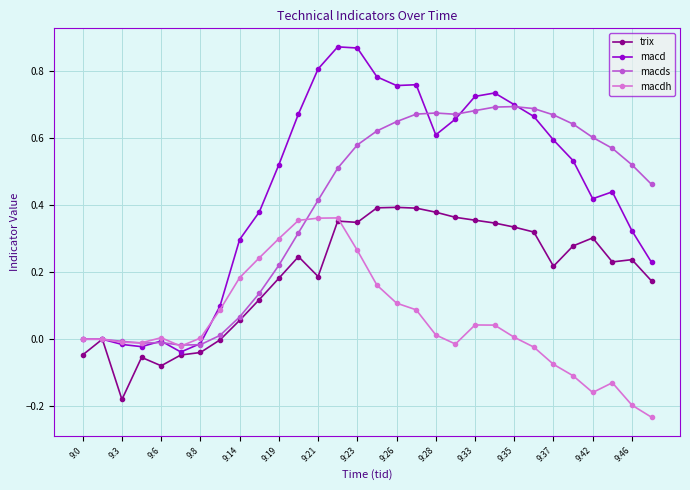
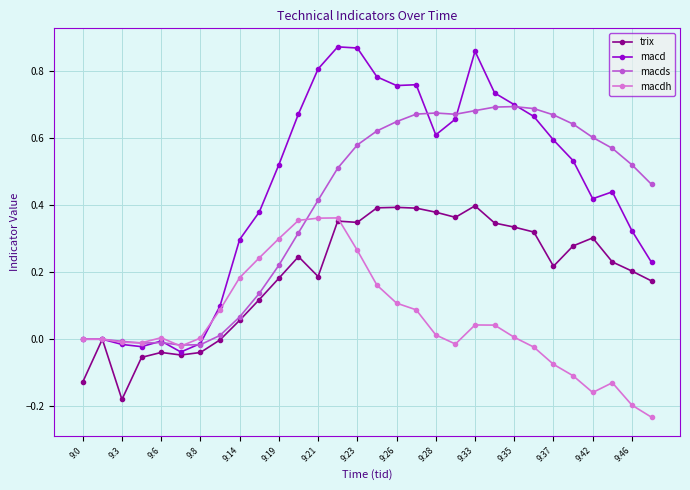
  {
    "trix": {
-     "9:0": -0.05,
+     "9:0": -0.13,
      "9:3": -0.18,
-     "9:6": -0.08,
+     "9:6": -0.04,
      "9:8": -0.04,
      "9:14": 0.06,
      "9:19": 0.18,
      "9:21": 0.19,
      "9:23": 0.35,
      "9:26": 0.39,
      "9:28": 0.38,
-     "9:33": 0.35,
+     "9:33": 0.40,
      "9:35": 0.33,
      "9:37": 0.22,
      "9:42": 0.30,
-     "9:46": 0.24
+     "9:46": 0.20
    },
    "macd": {
      "9:14": 0.30,
      "9:19": 0.52,
      "9:21": 0.80,
      "9:23": 0.87,
      "9:26": 0.76,
      "9:28": 0.61,
-     "9:33": 0.72,
+     "9:33": 0.86,
      "9:37": 0.59,
      "9:42": 0.42,
      "9:46": 0.32
    }
  }
